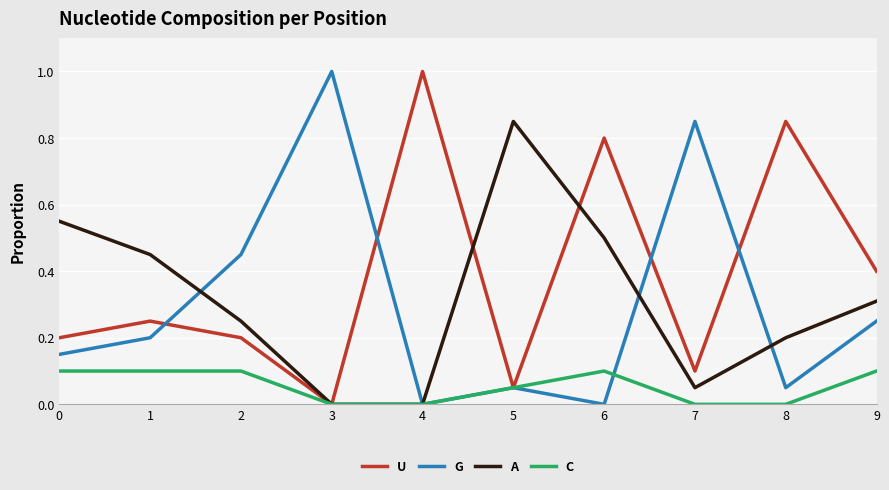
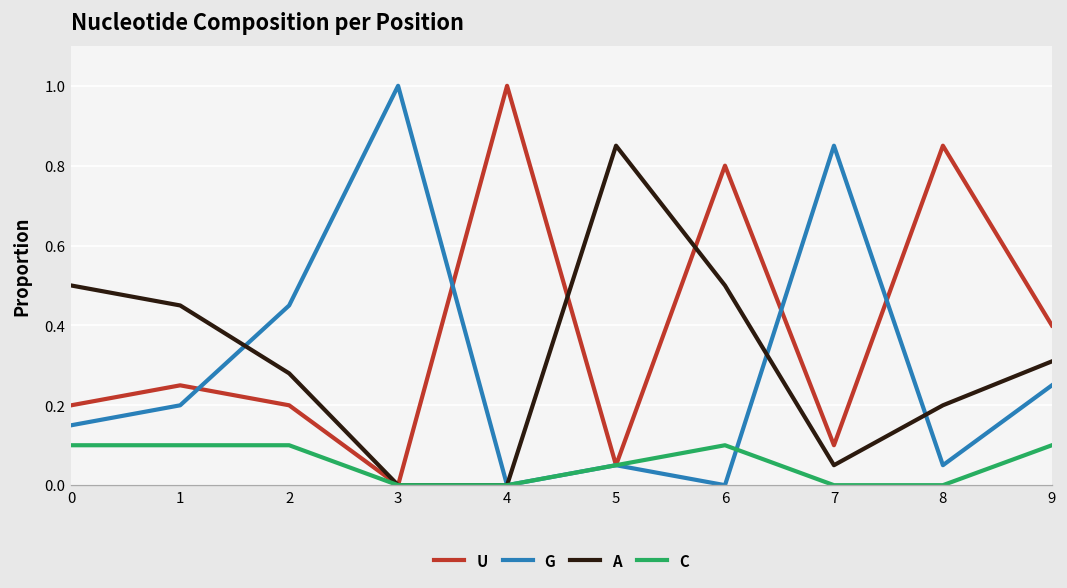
  {
    "U": {
      "0": 0.20,
      "1": 0.25,
      "2": 0.20,
      "4": 1.00,
      "6": 0.80,
      "7": 0.10,
      "8": 0.85,
      "9": 0.40
    },
    "G": {
      "0": 0.15,
      "1": 0.20,
      "2": 0.45,
      "3": 1.00,
      "6": 0.00,
      "7": 0.85,
      "8": 0.05,
      "9": 0.25
    },
    "A": {
-     "0": 0.55,
+     "0": 0.50,
      "1": 0.45,
-     "2": 0.25,
+     "2": 0.28,
      "5": 0.85,
      "6": 0.50,
      "7": 0.05,
      "8": 0.20,
      "9": 0.31
    },
    "C": {
      "0": 0.10,
      "1": 0.10,
      "2": 0.10,
      "6": 0.10,
      "7": 0.00,
      "8": 0.00,
      "9": 0.10
    }
  }
